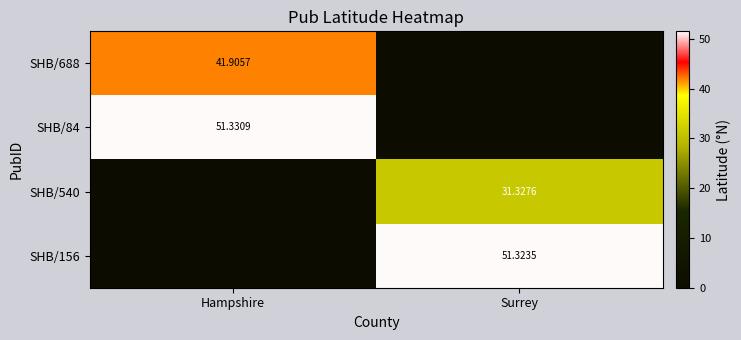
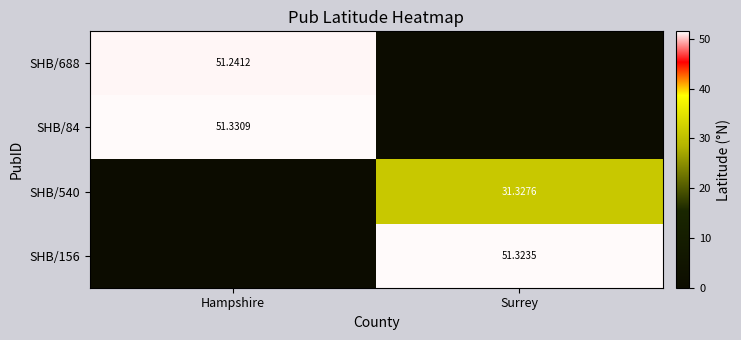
  {
    "SHB/688": {
-     "Hampshire": 41.9057
+     "Hampshire": 51.2412
    },
    "SHB/84": {
      "Hampshire": 51.3309
    },
    "SHB/540": {
      "Surrey": 31.3276
    },
    "SHB/156": {
      "Surrey": 51.3235
    }
  }
